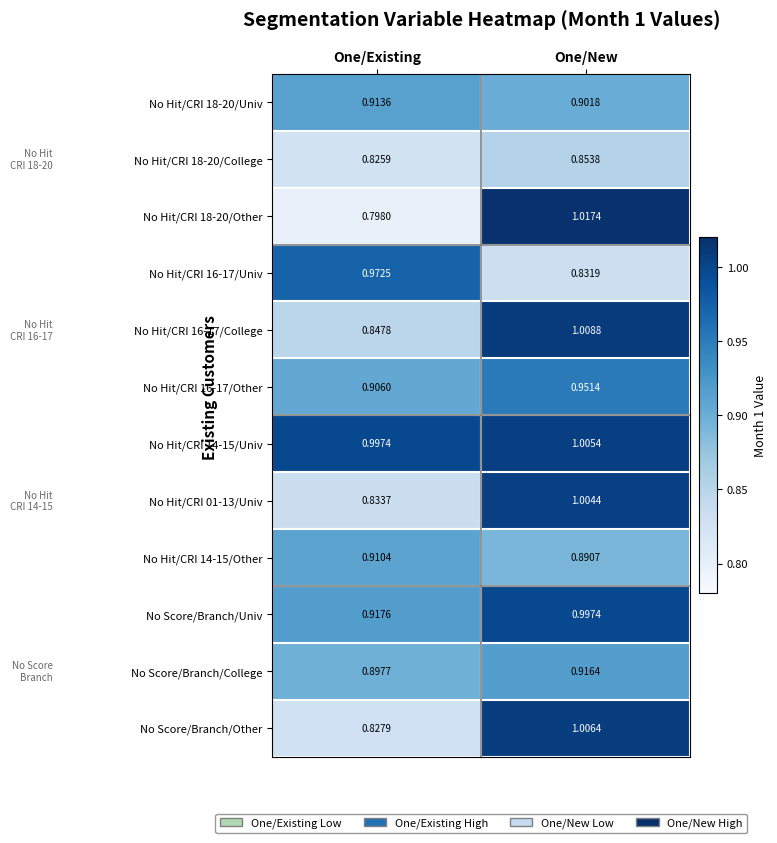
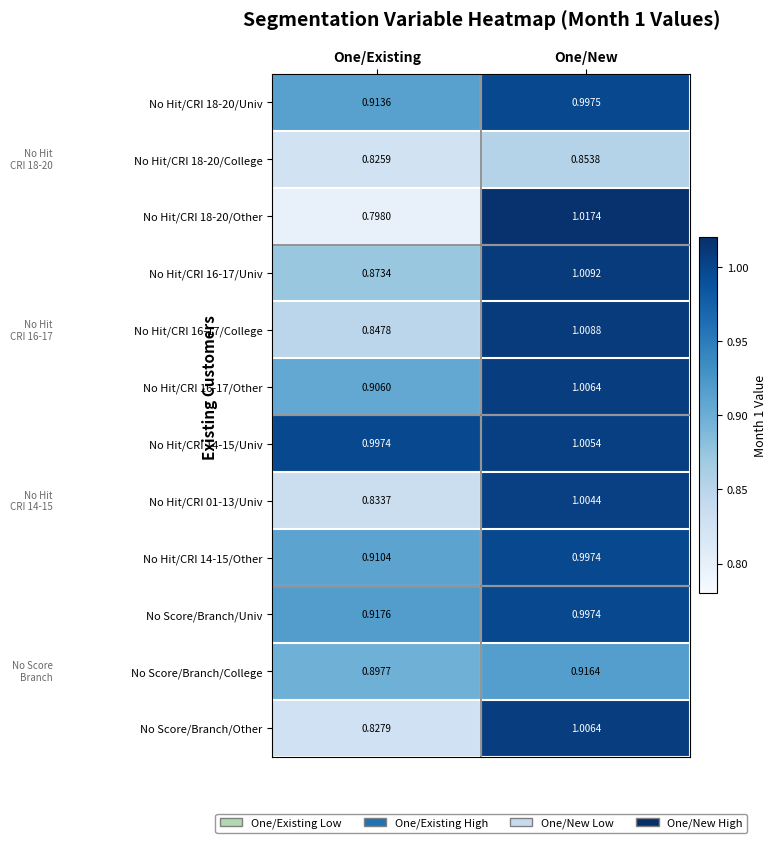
  {
    "No Hit/CRI 18-20/Univ": {
      "One/Existing": 0.9136,
-     "One/New": 0.9018
+     "One/New": 0.9975
    },
    "No Hit/CRI 18-20/College": {
      "One/Existing": 0.8259,
      "One/New": 0.8538
    },
    "No Hit/CRI 18-20/Other": {
      "One/Existing": 0.7980,
      "One/New": 1.0174
    },
    "No Hit/CRI 16-17/Univ": {
-     "One/Existing": 0.9725,
-     "One/New": 0.8319
+     "One/Existing": 0.8734,
+     "One/New": 1.0092
    },
    "No Hit/CRI 16-17/College": {
      "One/Existing": 0.8478,
      "One/New": 1.0088
    },
    "No Hit/CRI 16-17/Other": {
      "One/Existing": 0.9060,
-     "One/New": 0.9514
+     "One/New": 1.0064
    },
    "No Hit/CRI 14-15/Univ": {
      "One/Existing": 0.9974,
      "One/New": 1.0054
    },
    "No Hit/CRI 01-13/Univ": {
      "One/Existing": 0.8337,
      "One/New": 1.0044
    },
    "No Hit/CRI 14-15/Other": {
      "One/Existing": 0.9104,
-     "One/New": 0.8907
+     "One/New": 0.9974
    },
    "No Score/Branch/Univ": {
      "One/Existing": 0.9176,
      "One/New": 0.9974
    },
    "No Score/Branch/College": {
      "One/Existing": 0.8977,
      "One/New": 0.9164
    },
    "No Score/Branch/Other": {
      "One/Existing": 0.8279,
      "One/New": 1.0064
    }
  }
